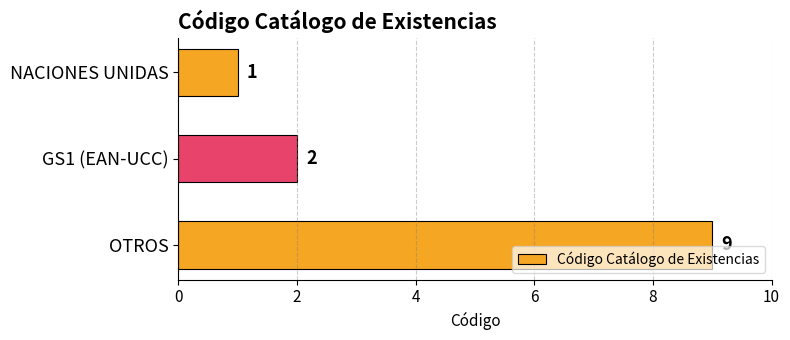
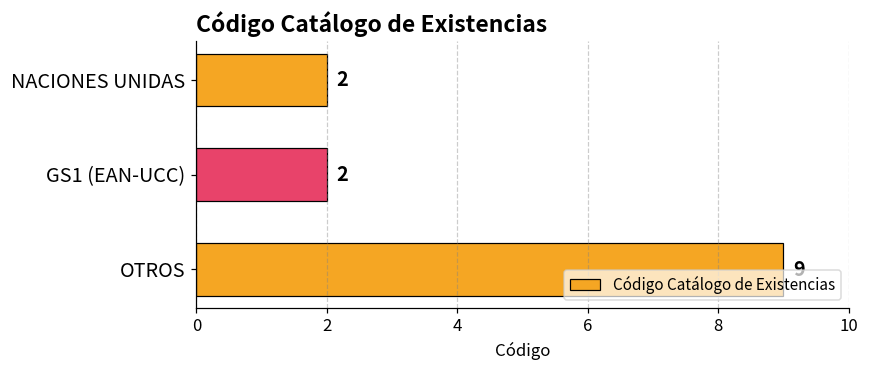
  {
-   "NACIONES UNIDAS": 1,
+   "NACIONES UNIDAS": 2,
    "GS1 (EAN-UCC)": 2
  }
